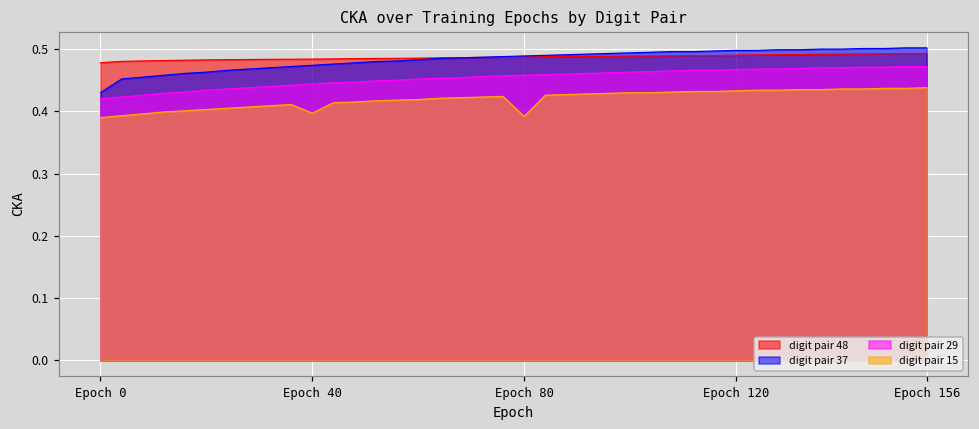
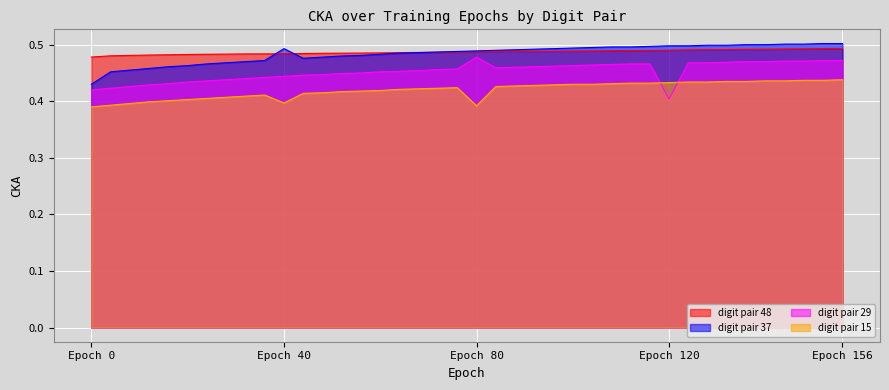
  {
    "digit pair 48": {
      "Epoch 0": 0.48,
      "Epoch 40": 0.48,
      "Epoch 120": 0.49,
      "Epoch 156": 0.49
    },
    "digit pair 37": {
      "Epoch 0": 0.43,
-     "Epoch 40": 0.47,
+     "Epoch 40": 0.49,
      "Epoch 120": 0.50,
      "Epoch 156": 0.50
    },
    "digit pair 29": {
      "Epoch 0": 0.42,
      "Epoch 40": 0.44,
-     "Epoch 80": 0.46,
-     "Epoch 120": 0.47,
+     "Epoch 80": 0.48,
+     "Epoch 120": 0.40,
      "Epoch 156": 0.47
    },
    "digit pair 15": {
      "Epoch 0": 0.39,
      "Epoch 40": 0.40,
      "Epoch 80": 0.39,
      "Epoch 120": 0.43,
      "Epoch 156": 0.44
    }
  }
